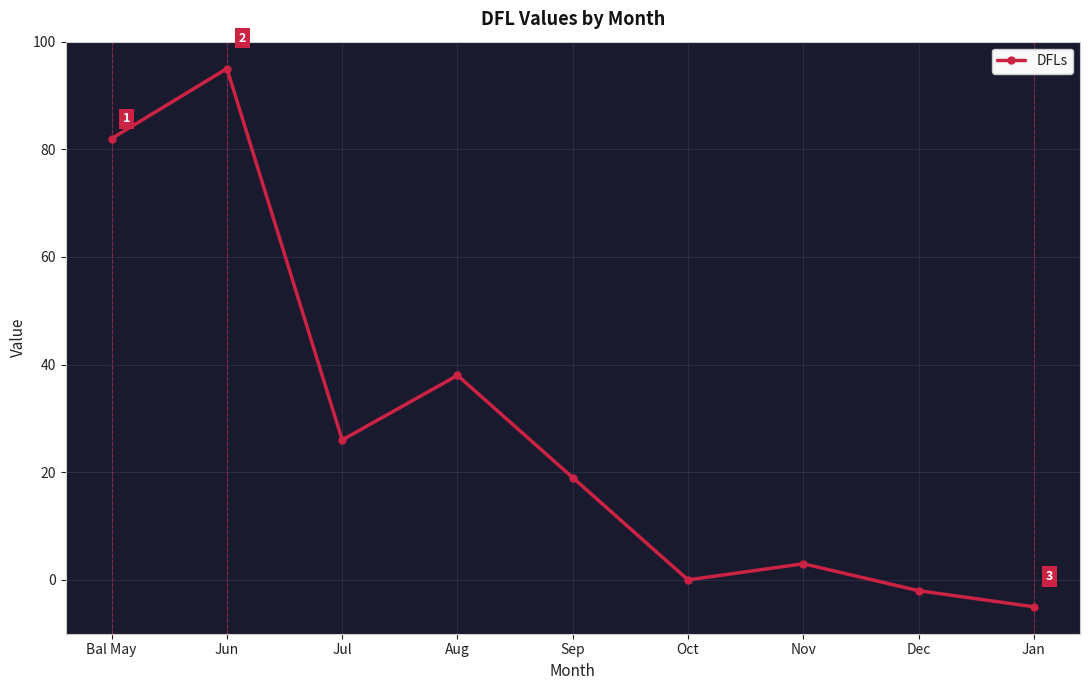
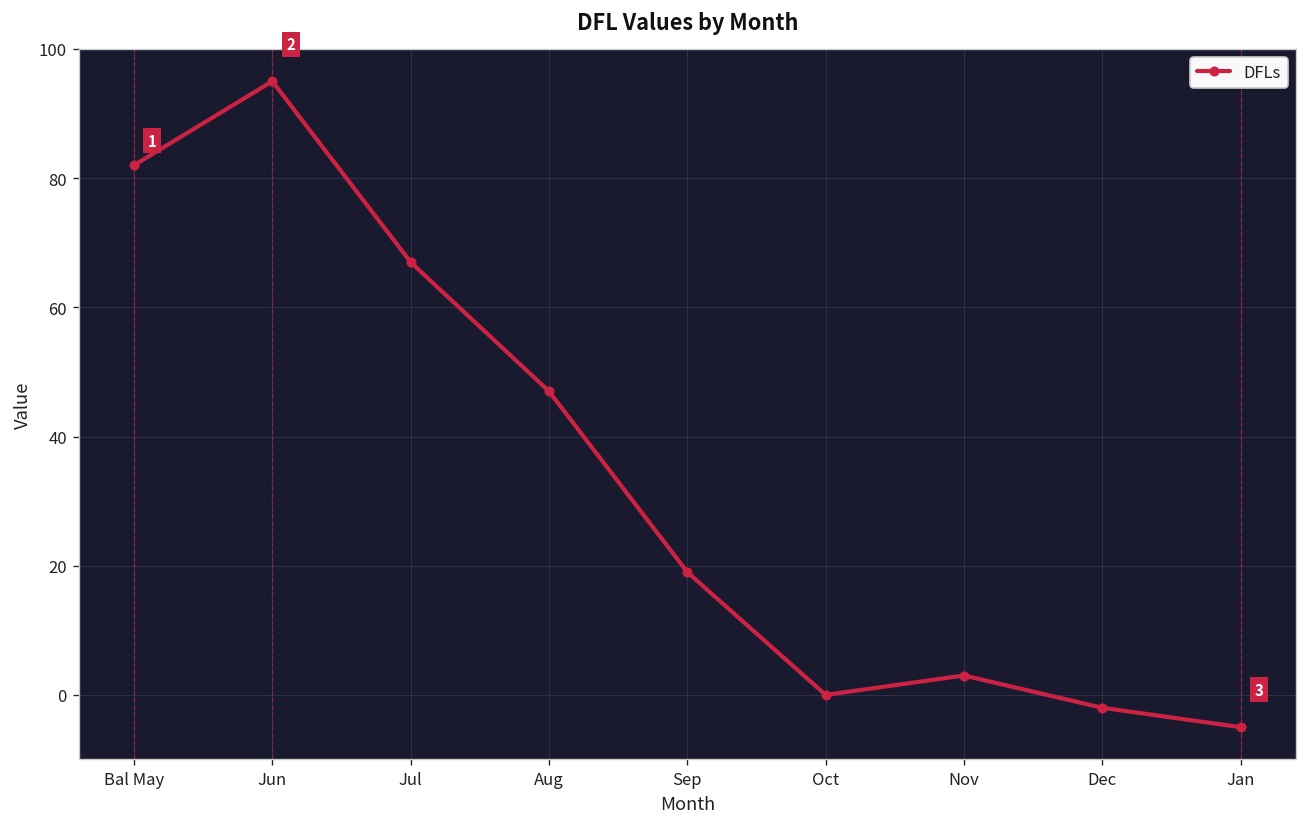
  {
    "Jun": 95,
-   "Jul": 26,
-   "Aug": 38,
+   "Jul": 67,
+   "Aug": 47,
    "Sep": 19,
    "Oct": 0,
    "Nov": 3,
    "Dec": -2,
    "Jan": -5
  }
